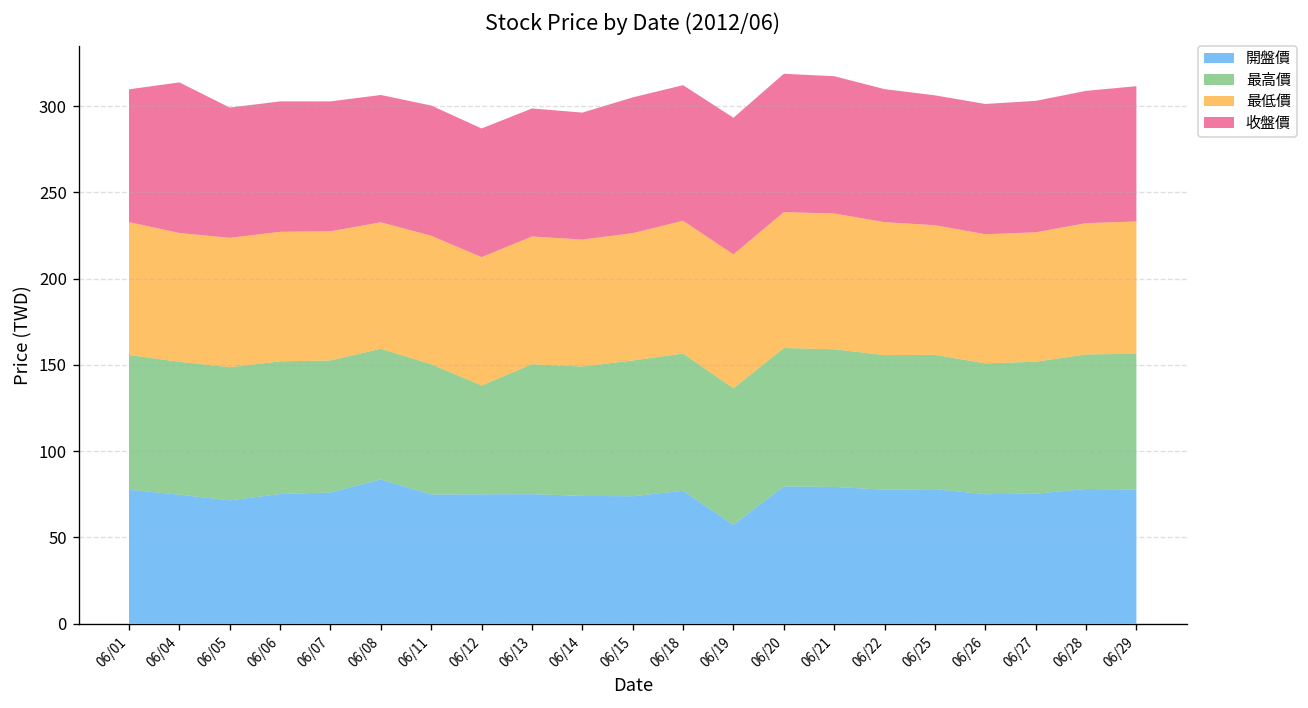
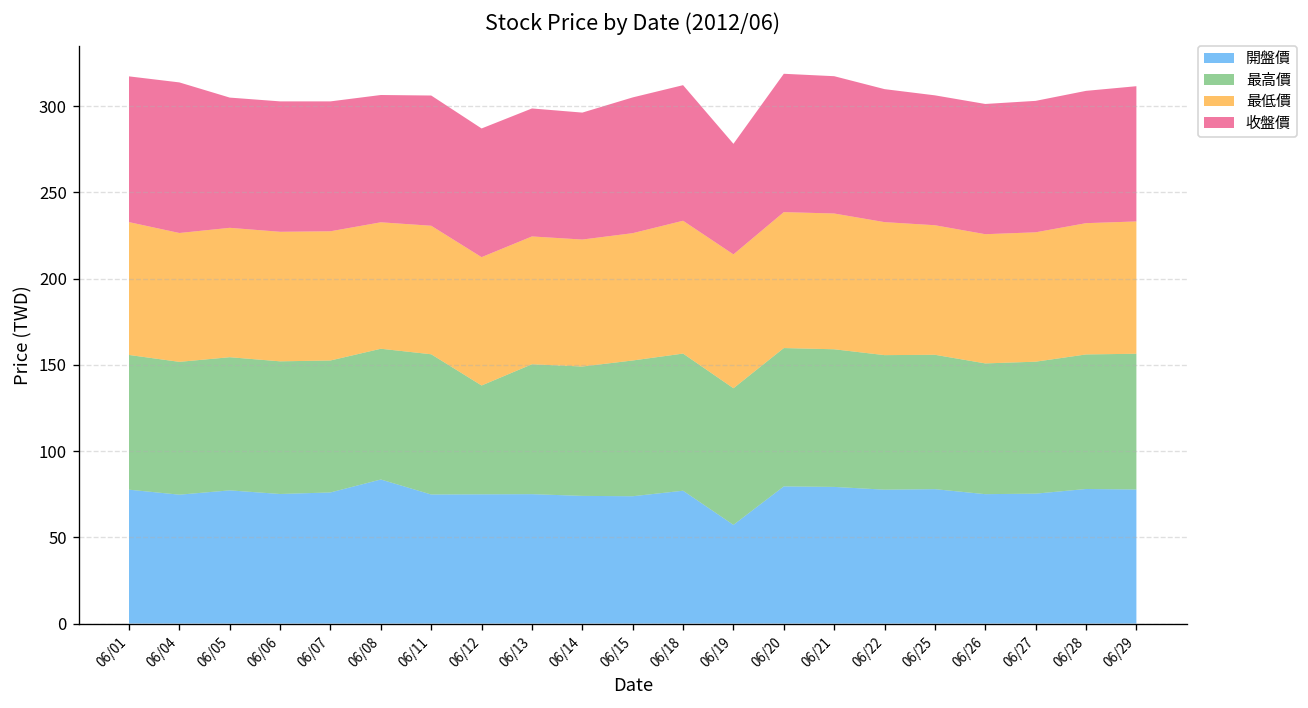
  {
    "開盤價": {
      "06/01": 78,
      "06/04": 75,
-     "06/05": 71,
+     "06/05": 77,
      "06/06": 75,
      "06/07": 76,
      "06/08": 84,
      "06/11": 75,
      "06/12": 75,
      "06/13": 75,
      "06/14": 74,
      "06/15": 74,
      "06/18": 77,
      "06/19": 57,
      "06/20": 80,
      "06/21": 79,
      "06/22": 78,
      "06/25": 78,
      "06/26": 75,
      "06/27": 75,
      "06/28": 78,
      "06/29": 78
    },
    "最高價": {
      "06/01": 78,
      "06/04": 77,
      "06/05": 77,
      "06/06": 77,
      "06/07": 77,
      "06/08": 76,
-     "06/11": 76,
+     "06/11": 81,
      "06/12": 63,
      "06/13": 75,
      "06/14": 75,
      "06/15": 79,
      "06/18": 80,
      "06/19": 79,
      "06/20": 80,
      "06/21": 80,
      "06/22": 78,
      "06/25": 78,
      "06/26": 76,
      "06/27": 77,
      "06/28": 78,
      "06/29": 79
    },
    "最低價": {
      "06/01": 77,
      "06/04": 75,
      "06/05": 75,
      "06/06": 75,
      "06/07": 75,
      "06/08": 73,
      "06/11": 75,
      "06/12": 74,
      "06/13": 74,
      "06/14": 74,
      "06/15": 74,
      "06/18": 77,
      "06/19": 78,
      "06/20": 79,
      "06/21": 79,
      "06/22": 77,
      "06/25": 75,
      "06/26": 75,
      "06/27": 75,
      "06/28": 76,
      "06/29": 77
    },
    "收盤價": {
-     "06/01": 77,
+     "06/01": 85,
      "06/04": 87,
      "06/05": 75,
      "06/06": 76,
      "06/07": 75,
      "06/08": 74,
      "06/11": 76,
      "06/12": 75,
      "06/13": 74,
      "06/14": 74,
      "06/15": 79,
      "06/18": 79,
-     "06/19": 79,
+     "06/19": 64,
      "06/20": 80,
      "06/21": 80,
      "06/22": 77,
      "06/25": 75,
      "06/26": 76,
      "06/27": 76,
      "06/28": 77,
      "06/29": 78
    }
  }
